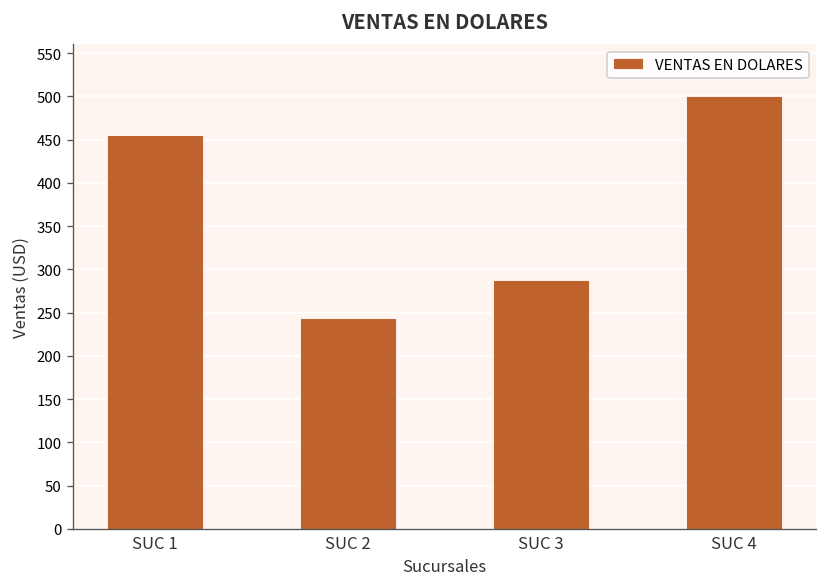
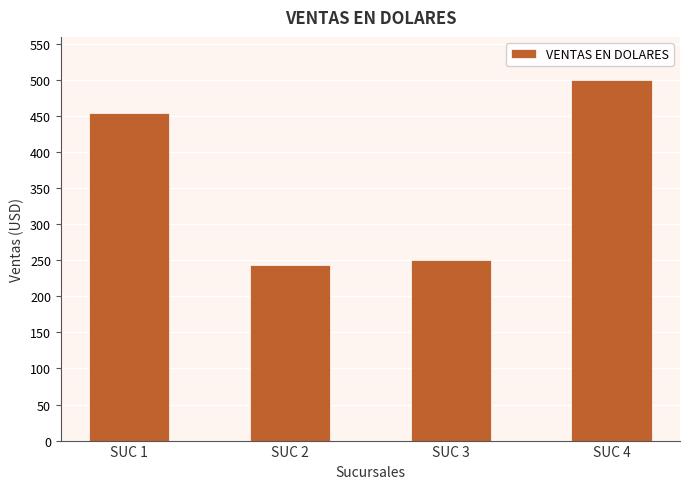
  {
    "SUC 1": 460,
    "SUC 2": 240,
-   "SUC 3": 290,
+   "SUC 3": 250,
    "SUC 4": 500
  }
